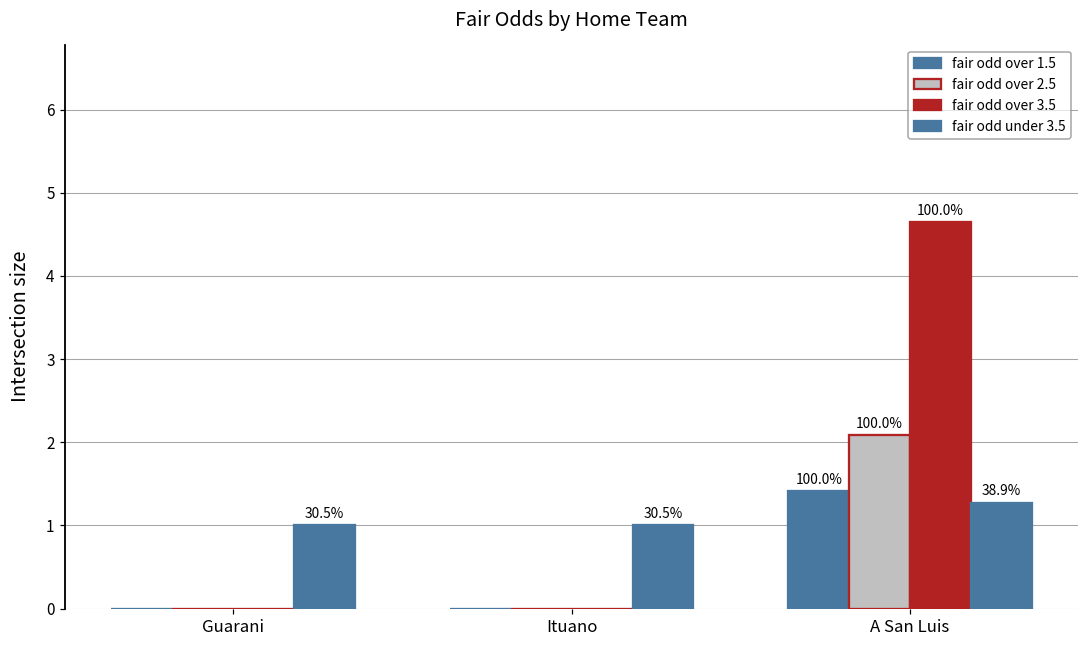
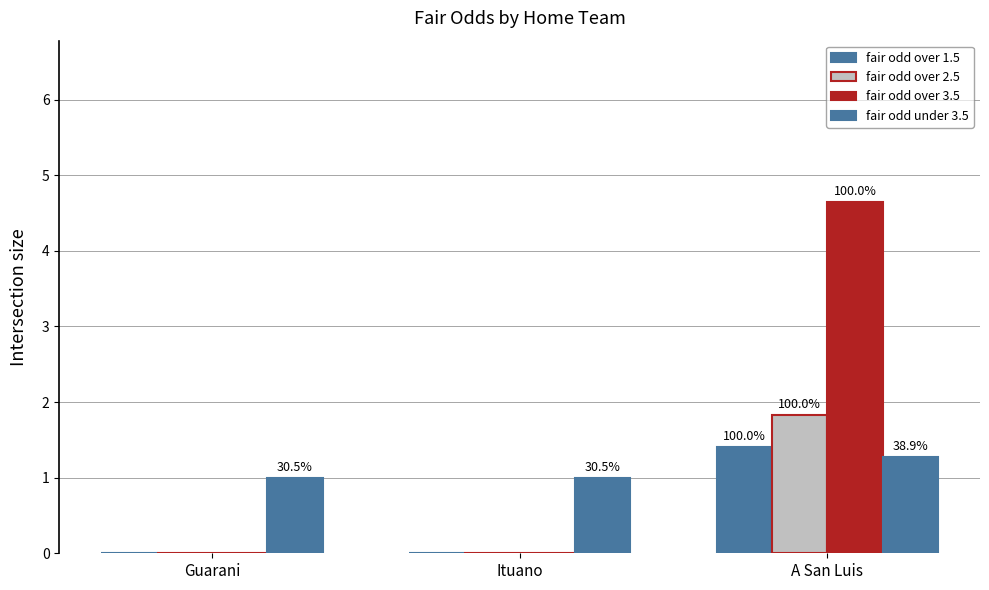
  {
    "fair odd over 2.5": {
      "Guarani": 0.0,
      "Ituano": 0.0,
-     "A San Luis": 2.1
+     "A San Luis": 1.8
    },
    "fair odd over 3.5": {
      "Guarani": 0.0,
      "Ituano": 0.0
    }
  }
